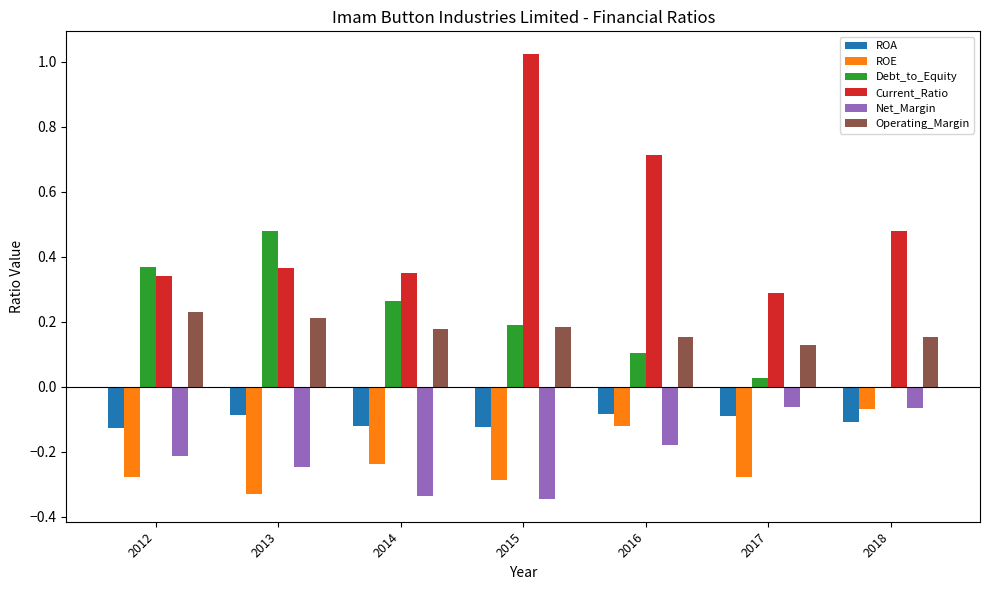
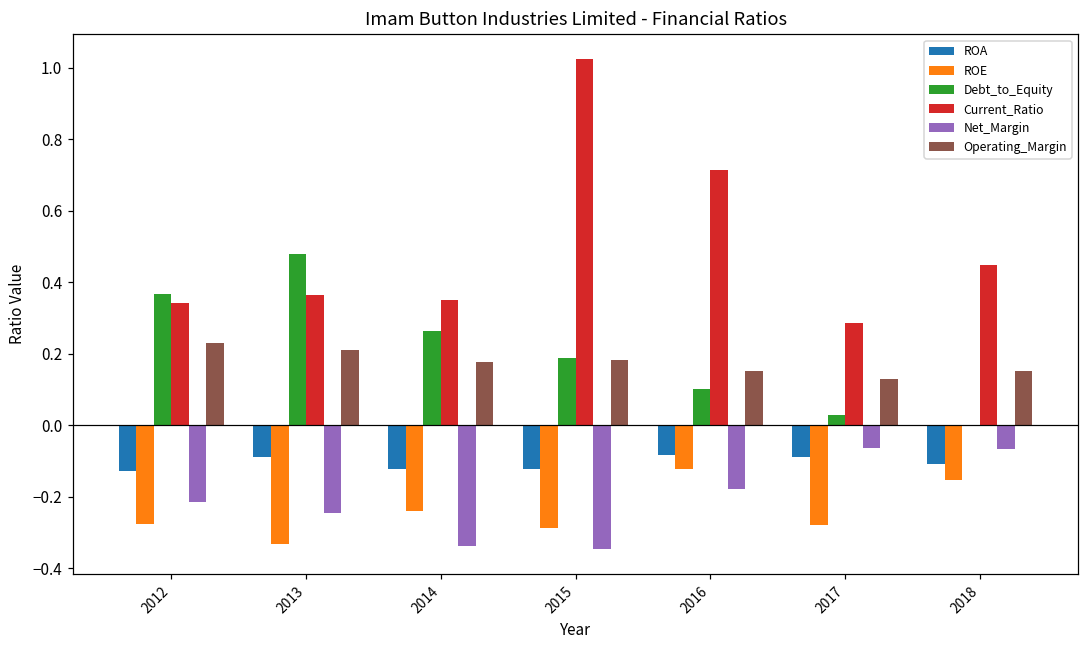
  {
    "ROA": {
      "2012": -0.13,
      "2013": -0.09,
      "2014": -0.12,
      "2015": -0.12,
      "2016": -0.08,
      "2017": -0.09,
      "2018": -0.11
    },
    "ROE": {
      "2012": -0.28,
      "2013": -0.33,
      "2014": -0.24,
      "2015": -0.29,
      "2016": -0.12,
      "2017": -0.28,
-     "2018": -0.07
+     "2018": -0.15
    },
    "Debt_to_Equity": {
      "2012": 0.37,
      "2013": 0.48,
      "2014": 0.26,
      "2015": 0.19,
      "2016": 0.10,
      "2017": 0.03,
      "2018": 0.00
    },
    "Current_Ratio": {
      "2012": 0.34,
      "2013": 0.37,
      "2014": 0.35,
      "2015": 1.03,
      "2016": 0.71,
      "2017": 0.29,
-     "2018": 0.48
+     "2018": 0.45
    },
    "Net_Margin": {
      "2012": -0.21,
      "2013": -0.25,
      "2014": -0.34,
      "2015": -0.35,
      "2016": -0.18,
      "2017": -0.06,
      "2018": -0.07
    },
    "Operating_Margin": {
      "2012": 0.23,
      "2013": 0.21,
      "2014": 0.18,
      "2015": 0.18,
      "2016": 0.15,
      "2017": 0.13,
      "2018": 0.15
    }
  }
